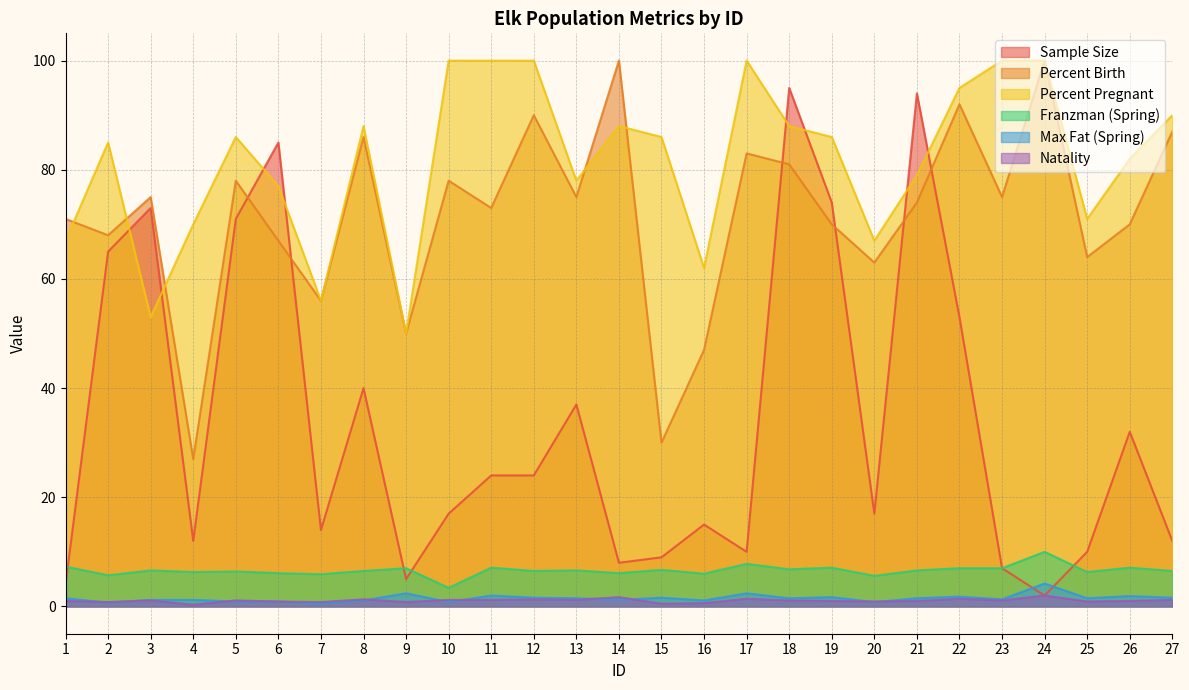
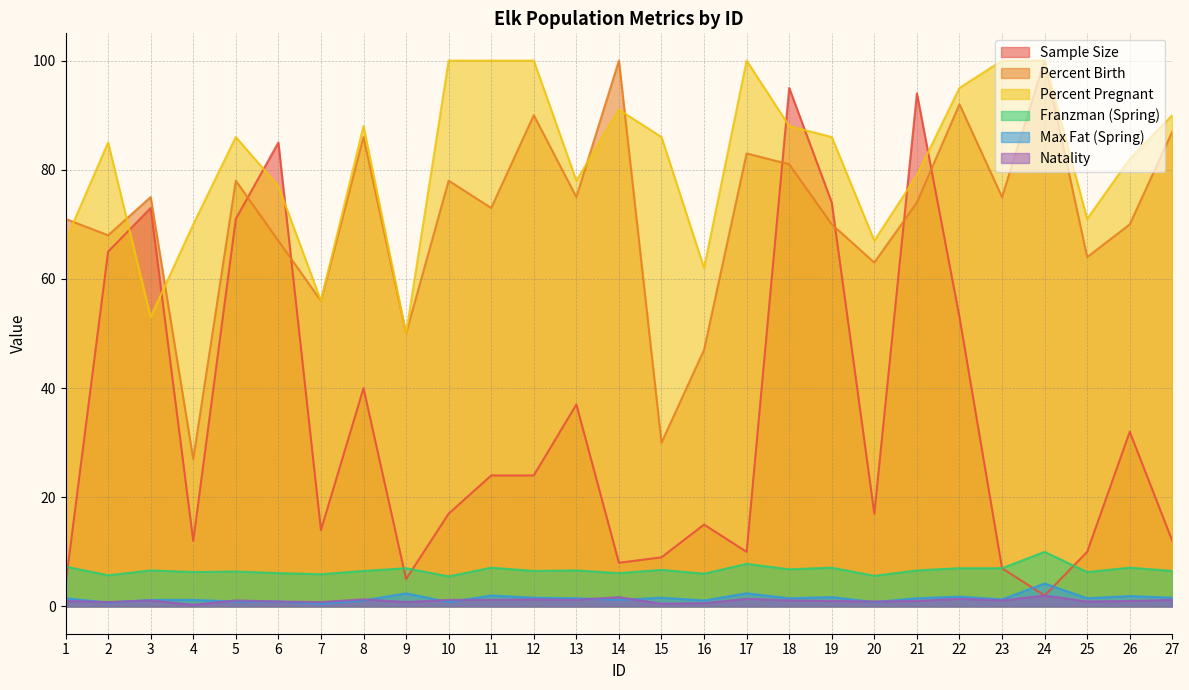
  {
    "Percent Pregnant": {
      "1": 67,
      "2": 85,
      "3": 53,
      "4": 70,
      "5": 86,
      "6": 77,
      "8": 88,
      "10": 100,
      "11": 100,
      "12": 100,
      "13": 78,
-     "14": 88,
+     "14": 91,
      "15": 86,
      "16": 62,
      "17": 100,
      "18": 88,
      "19": 86,
      "20": 67,
      "21": 79,
      "22": 95,
      "25": 71,
      "27": 90
    },
    "Franzman (Spring)": {
      "1": 7,
      "2": 6,
      "3": 7,
      "4": 6,
      "5": 6,
      "6": 6,
      "7": 6,
      "8": 7,
      "9": 7,
-     "10": 3,
+     "10": 6,
      "11": 7,
      "12": 7,
      "13": 7,
      "14": 6,
      "15": 7,
      "16": 6,
      "17": 8,
      "18": 7,
      "19": 7,
      "20": 6,
      "21": 7,
      "22": 7,
      "24": 10,
      "25": 6,
      "26": 7,
      "27": 7
    },
    "Max Fat (Spring)": {
      "1": 2,
      "4": 1,
      "9": 2,
      "11": 2,
      "14": 1,
      "15": 2,
      "16": 1,
      "17": 2,
      "19": 2,
      "21": 2,
      "24": 4,
      "25": 2,
      "26": 2
    },
    "Natality": {
      "1": 1,
      "4": 0,
      "9": 1,
      "11": 1,
      "14": 2,
      "15": 1,
      "16": 1,
      "17": 1,
      "19": 1,
      "21": 1,
      "25": 1,
      "26": 1
    }
  }
